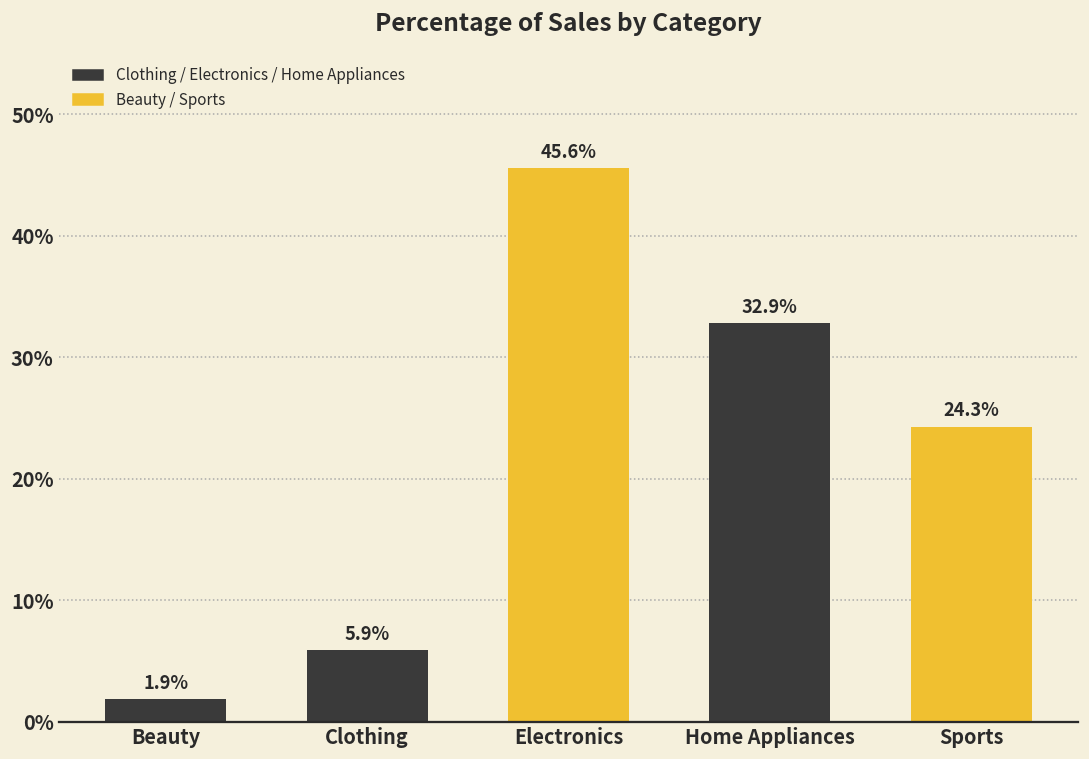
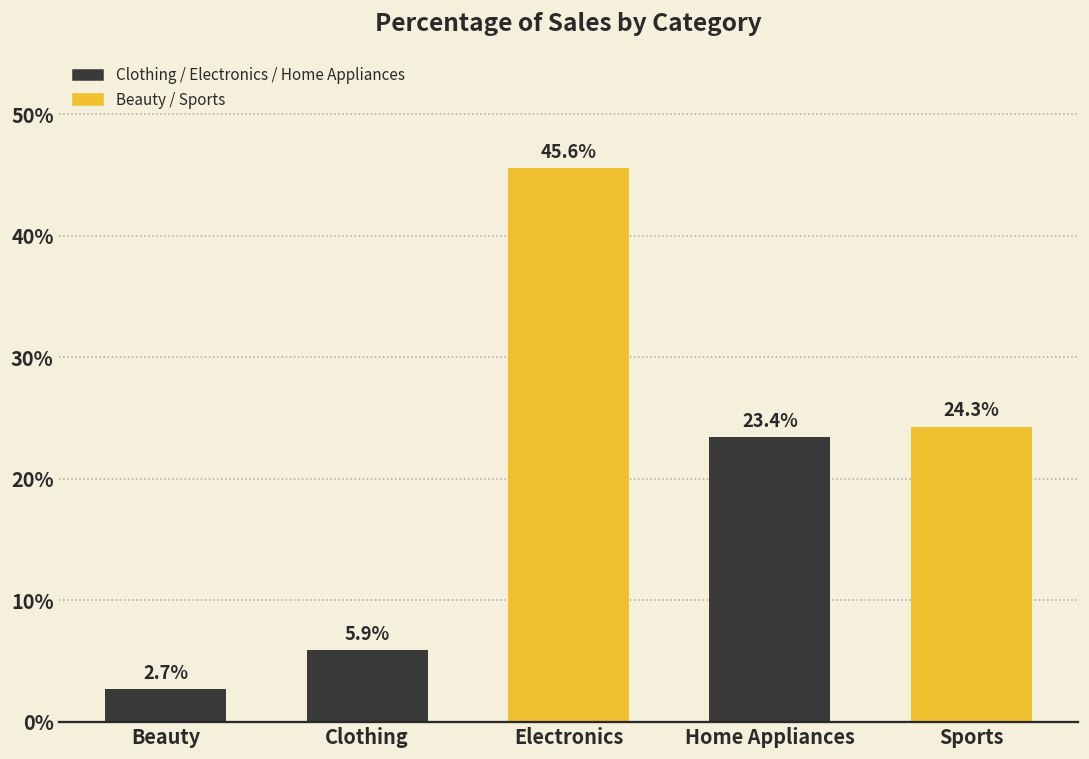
  {
-   "Beauty": "1.9%",
+   "Beauty": "2.7%",
    "Clothing": "5.9%",
    "Electronics": "45.6%",
-   "Home Appliances": "32.9%",
+   "Home Appliances": "23.4%",
    "Sports": "24.3%"
  }
